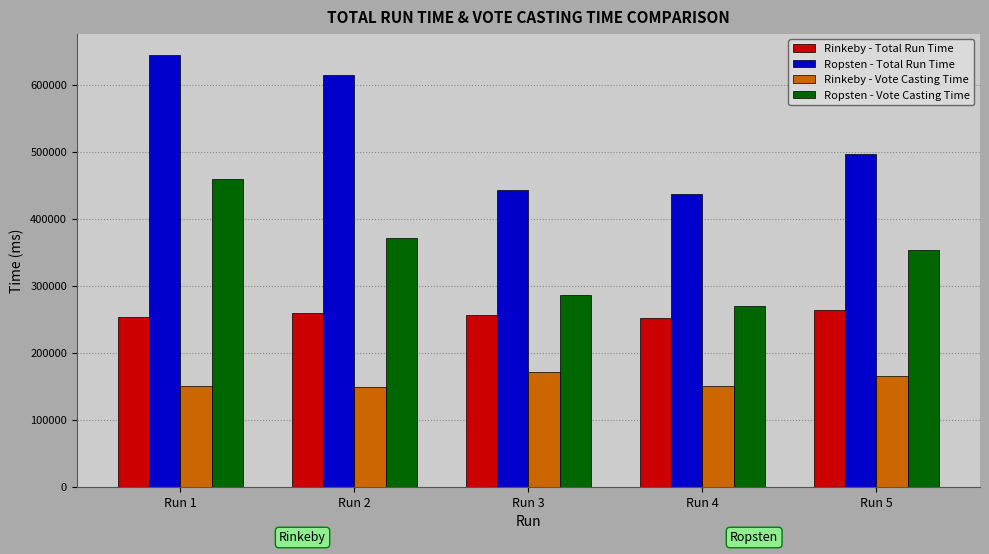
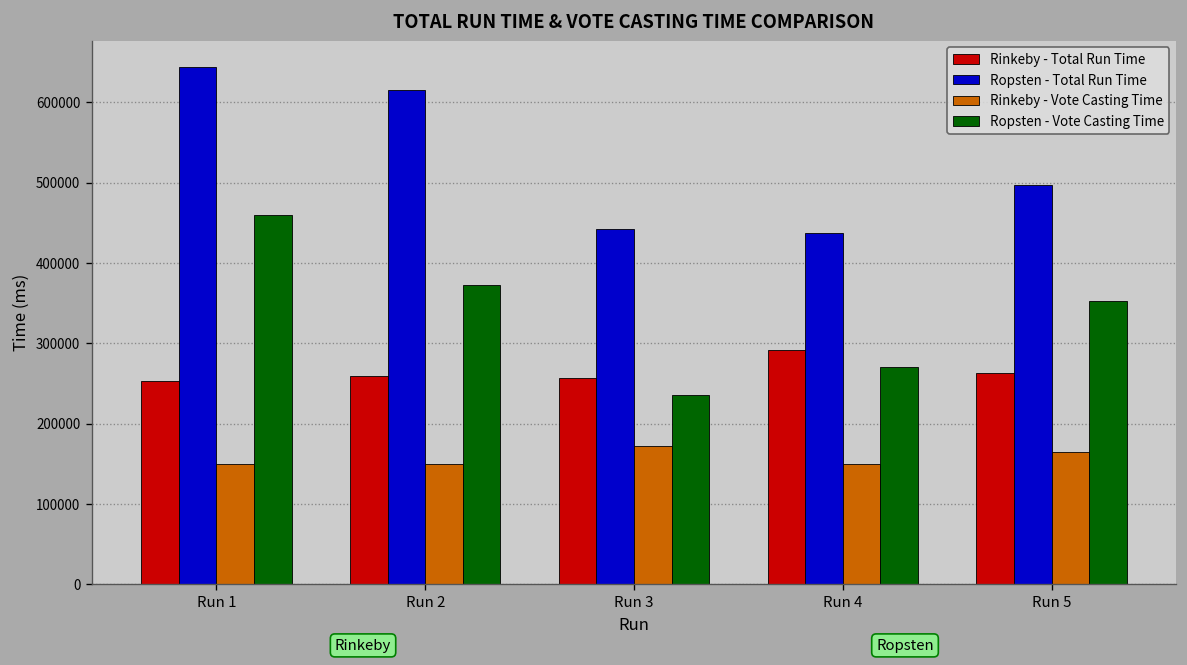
  {
    "Rinkeby - Total Run Time": {
      "Run 1": 250000,
      "Run 2": 260000,
      "Run 3": 260000,
-     "Run 4": 250000,
+     "Run 4": 290000,
      "Run 5": 260000
    },
    "Ropsten - Total Run Time": {
      "Run 1": 640000,
      "Run 2": 620000,
      "Run 3": 440000,
      "Run 4": 440000,
      "Run 5": 500000
    },
    "Rinkeby - Vote Casting Time": {
      "Run 1": 150000,
      "Run 2": 150000,
      "Run 3": 170000,
      "Run 4": 150000,
      "Run 5": 160000
    },
    "Ropsten - Vote Casting Time": {
      "Run 1": 460000,
      "Run 2": 370000,
-     "Run 3": 290000,
+     "Run 3": 240000,
      "Run 4": 270000,
      "Run 5": 350000
    }
  }
